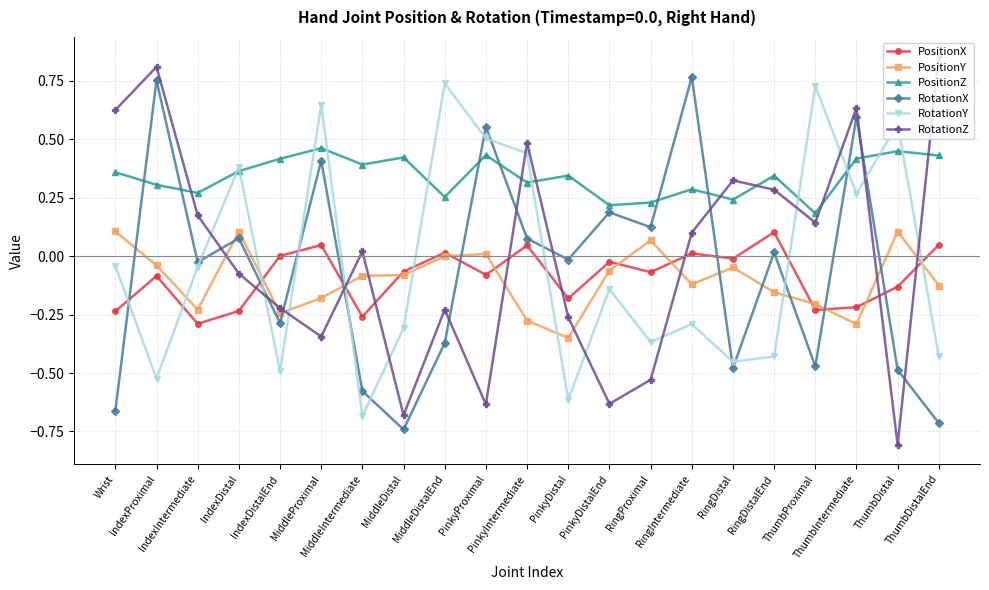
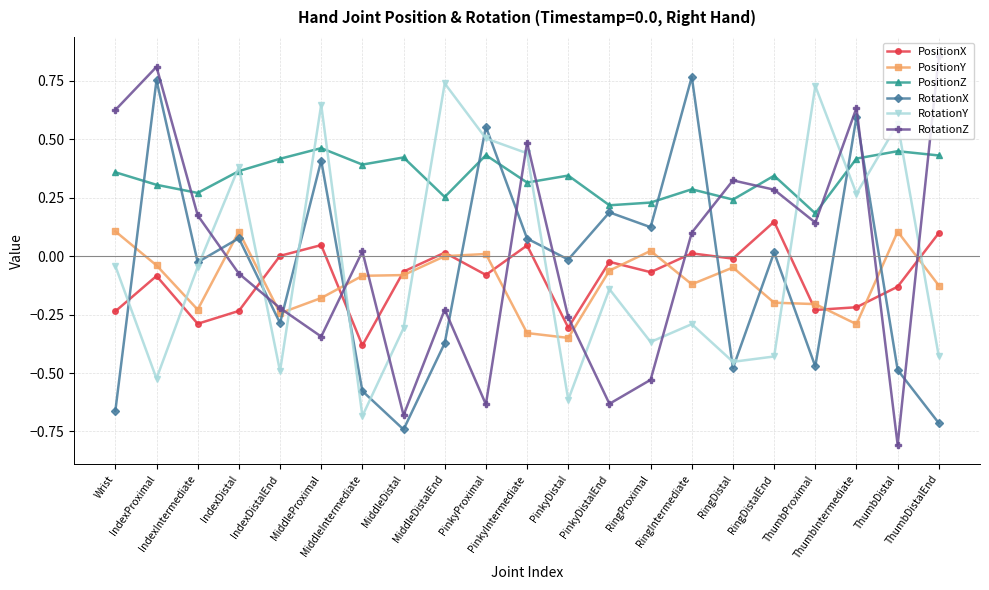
  {
    "PositionX": {
      "Wrist": -0.24,
      "IndexProximal": -0.08,
      "IndexIntermediate": -0.29,
      "IndexDistal": -0.23,
      "IndexDistalEnd": 0.00,
      "MiddleProximal": 0.05,
-     "MiddleIntermediate": -0.26,
+     "MiddleIntermediate": -0.38,
      "MiddleDistal": -0.07,
      "MiddleDistalEnd": 0.02,
      "PinkyProximal": -0.08,
      "PinkyIntermediate": 0.05,
-     "PinkyDistal": -0.18,
+     "PinkyDistal": -0.31,
      "PinkyDistalEnd": -0.02,
      "RingProximal": -0.07,
      "RingIntermediate": 0.01,
      "RingDistal": -0.01,
-     "RingDistalEnd": 0.10,
+     "RingDistalEnd": 0.15,
      "ThumbProximal": -0.23,
      "ThumbIntermediate": -0.22,
      "ThumbDistal": -0.13,
-     "ThumbDistalEnd": 0.05
+     "ThumbDistalEnd": 0.10
    },
    "PositionY": {
      "Wrist": 0.11,
      "IndexProximal": -0.04,
      "IndexIntermediate": -0.23,
      "IndexDistal": 0.11,
      "IndexDistalEnd": -0.24,
      "MiddleProximal": -0.18,
      "MiddleIntermediate": -0.08,
      "MiddleDistal": -0.08,
      "MiddleDistalEnd": 0.00,
      "PinkyProximal": 0.01,
-     "PinkyIntermediate": -0.28,
+     "PinkyIntermediate": -0.33,
      "PinkyDistal": -0.35,
      "PinkyDistalEnd": -0.06,
-     "RingProximal": 0.07,
+     "RingProximal": 0.02,
      "RingIntermediate": -0.12,
      "RingDistal": -0.05,
-     "RingDistalEnd": -0.15,
+     "RingDistalEnd": -0.20,
      "ThumbProximal": -0.20,
      "ThumbIntermediate": -0.29,
      "ThumbDistal": 0.11,
      "ThumbDistalEnd": -0.13
    },
    "RotationY": {
      "Wrist": -0.04,
      "IndexProximal": -0.52,
      "IndexIntermediate": -0.05,
      "IndexDistal": 0.38,
      "IndexDistalEnd": -0.49,
      "MiddleProximal": 0.65,
      "MiddleIntermediate": -0.68,
      "MiddleDistal": -0.31,
      "MiddleDistalEnd": 0.74,
      "PinkyProximal": 0.50,
      "PinkyIntermediate": 0.44,
      "PinkyDistal": -0.61,
      "PinkyDistalEnd": -0.14,
      "RingProximal": -0.37,
      "RingIntermediate": -0.29,
      "RingDistal": -0.45,
      "RingDistalEnd": -0.43,
      "ThumbProximal": 0.73,
      "ThumbIntermediate": 0.27,
      "ThumbDistalEnd": -0.43
    },
    "RotationZ": {
      "Wrist": 0.63,
      "IndexProximal": 0.81,
      "IndexIntermediate": 0.18,
      "IndexDistal": -0.07,
      "IndexDistalEnd": -0.22,
      "MiddleProximal": -0.34,
      "MiddleIntermediate": 0.02,
      "MiddleDistal": -0.68,
      "MiddleDistalEnd": -0.23,
      "PinkyProximal": -0.63,
      "PinkyIntermediate": 0.49,
      "PinkyDistal": -0.26,
      "PinkyDistalEnd": -0.63,
      "RingProximal": -0.53,
      "RingIntermediate": 0.10,
      "RingDistal": 0.32,
      "RingDistalEnd": 0.28,
      "ThumbProximal": 0.14,
      "ThumbIntermediate": 0.63,
      "ThumbDistal": -0.81
    }
  }
